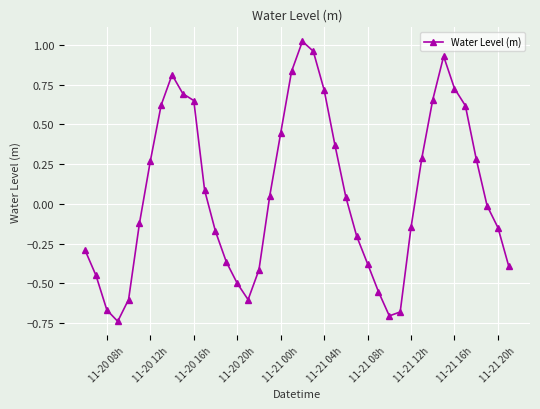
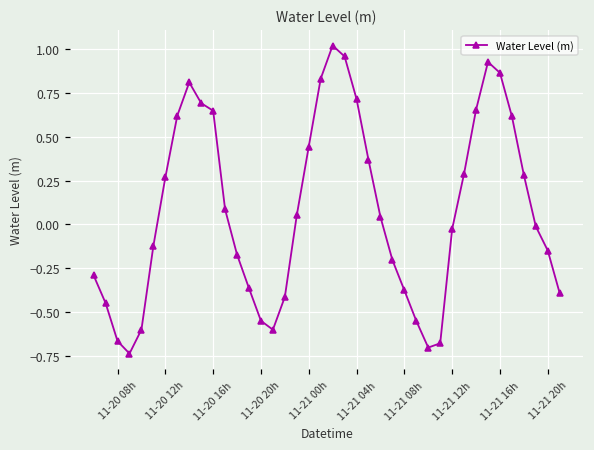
  {
    "11-20 08h": -0.67,
    "11-20 12h": 0.27,
    "11-20 16h": 0.65,
-   "11-20 20h": -0.50,
+   "11-20 20h": -0.55,
    "11-21 00h": 0.44,
    "11-21 04h": 0.72,
    "11-21 08h": -0.38,
-   "11-21 12h": -0.15,
-   "11-21 16h": 0.73,
+   "11-21 12h": -0.03,
+   "11-21 16h": 0.87,
    "11-21 20h": -0.15
  }
